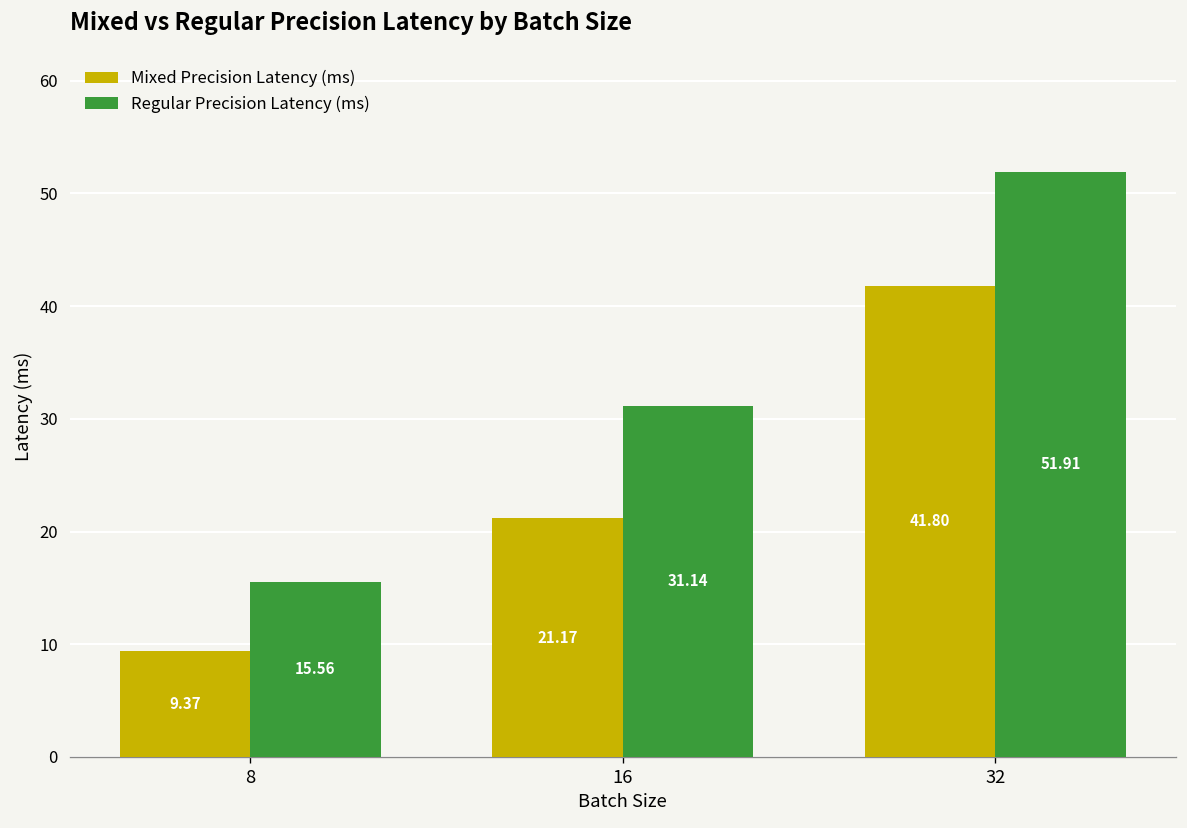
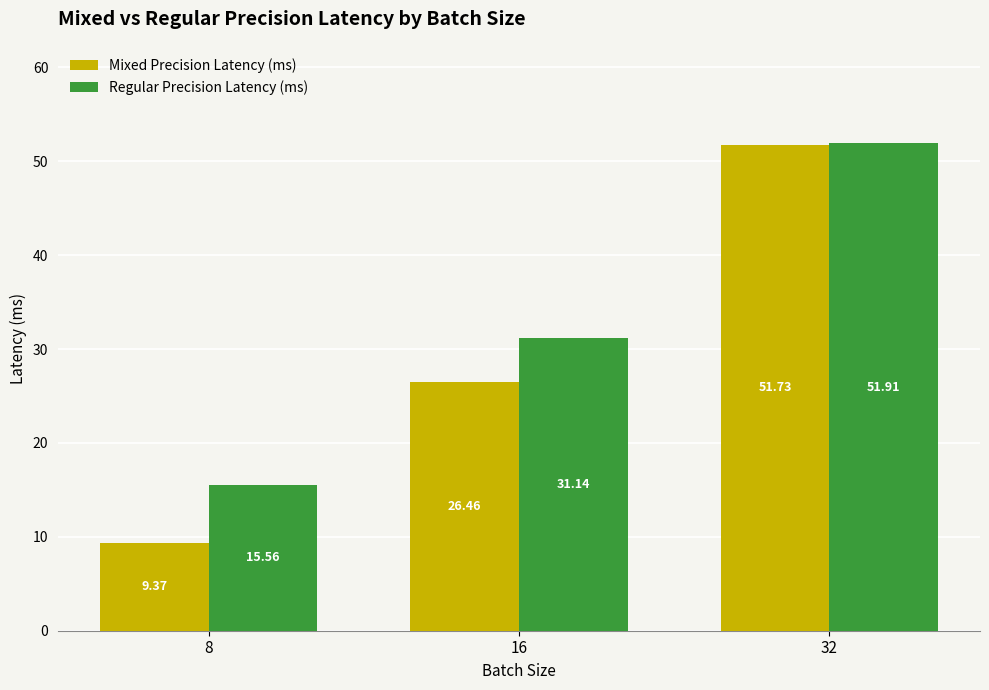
  {
    "Mixed Precision Latency (ms)": {
      "8": 9.37,
-     "16": 21.17,
-     "32": 41.80
+     "16": 26.46,
+     "32": 51.73
    },
    "Regular Precision Latency (ms)": {
      "8": 15.56,
      "16": 31.14,
      "32": 51.91
    }
  }
